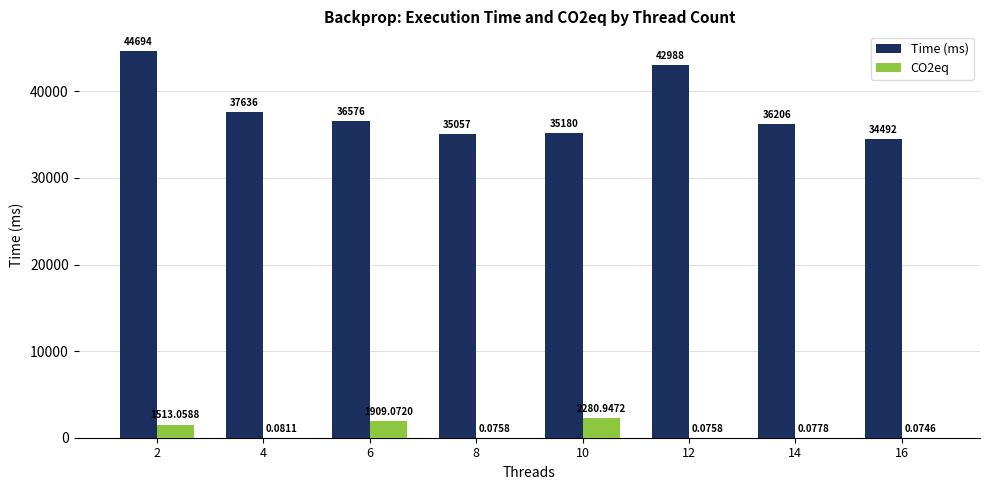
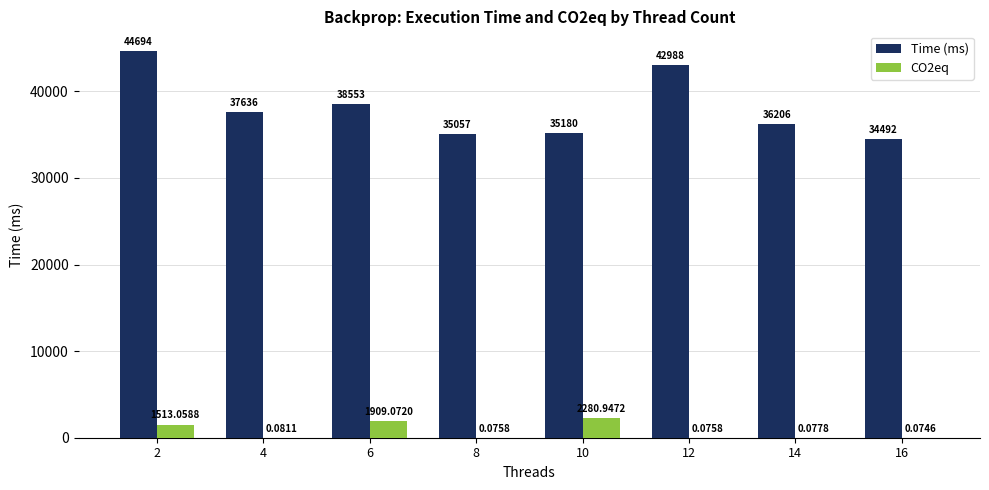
  {
    "Time (ms)": {
      "2": 44694,
      "4": 37636,
-     "6": 36576,
+     "6": 38553,
      "8": 35057,
      "10": 35180,
      "12": 42988,
      "14": 36206,
      "16": 34492
    },
    "CO2eq": {
      "2": 1513.0588,
      "4": 0.0811,
      "6": 1909.0720,
      "8": 0.0758,
      "10": 2280.9472,
      "12": 0.0758,
      "14": 0.0778,
      "16": 0.0746
    }
  }
